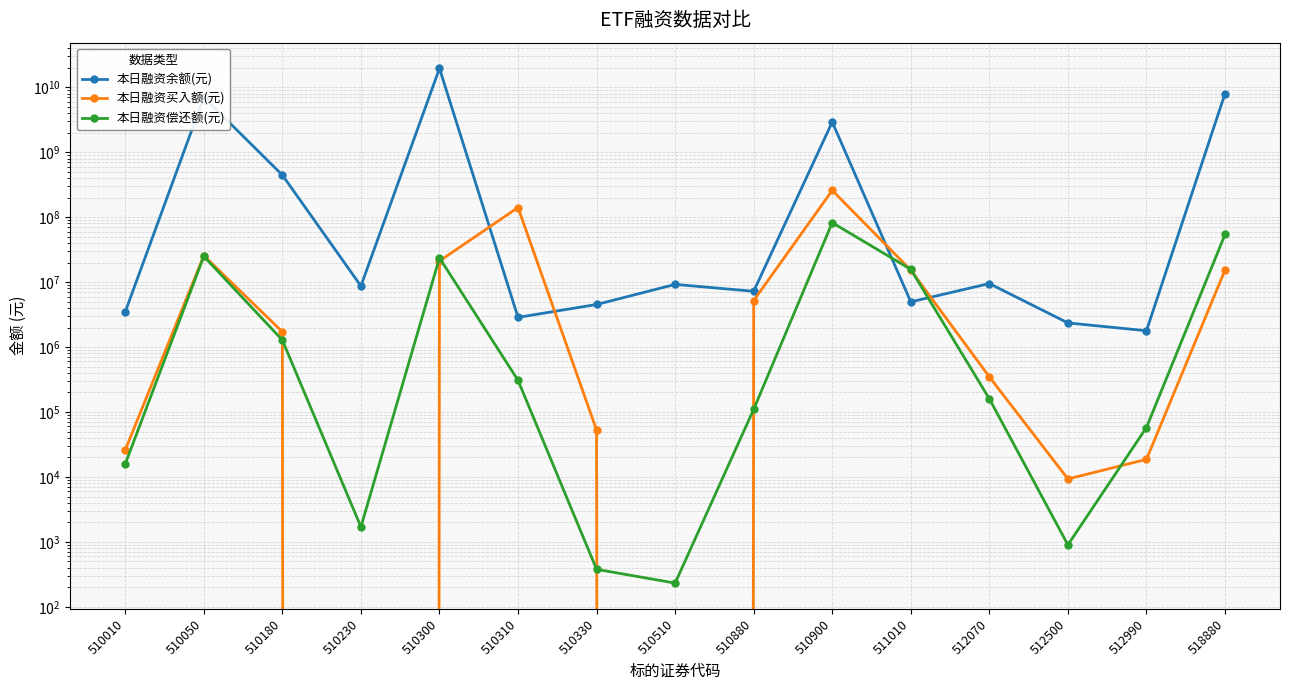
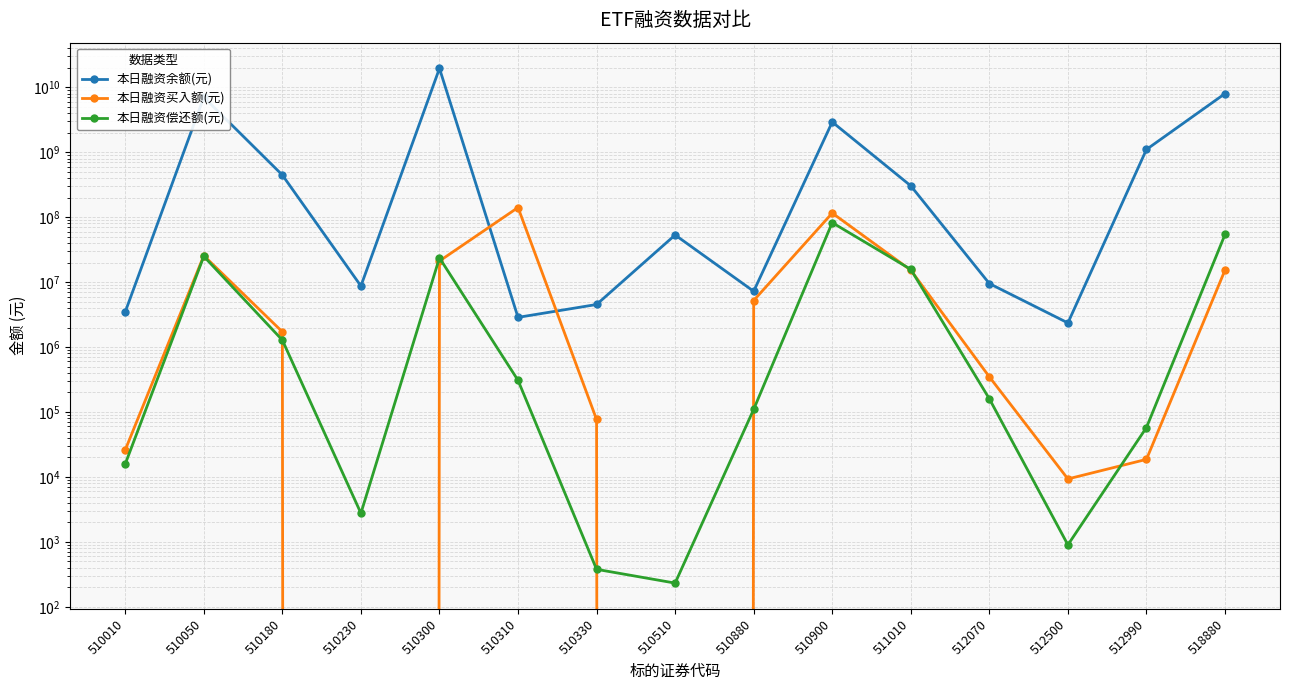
  {
    "本日融资余额(元)": {
      "510010": 3000000,
      "510180": 400000000,
      "510230": 9000000,
      "510300": 20000000000,
      "510310": 3000000,
      "510330": 5000000,
-     "510510": 9000000,
+     "510510": 50000000,
      "510880": 7000000,
      "510900": 3000000000,
-     "511010": 5000000,
+     "511010": 300000000,
      "512070": 10000000,
      "512500": 2400000,
-     "512990": 1800000,
+     "512990": 1100000000,
      "518880": 8000000000
    },
    "本日融资买入额(元)": {
      "510010": 26000,
      "510180": 1700000,
      "510300": 21000000,
      "510310": 140000000,
-     "510330": 50000,
+     "510330": 80000,
      "510880": 5000000,
-     "510900": 260000000,
+     "510900": 120000000,
      "512070": 300000,
      "512500": 9000,
      "512990": 19000,
      "518880": 15000000
    },
    "本日融资偿还额(元)": {
      "510010": 16000,
      "510180": 1300000,
-     "510230": 1700,
+     "510230": 2800,
      "510300": 24000000,
      "510310": 300000,
      "510330": 400,
      "510510": 230,
      "510880": 110000,
      "510900": 80000000,
      "512070": 160000,
      "512500": 900,
      "512990": 60000,
      "518880": 50000000
    }
  }
